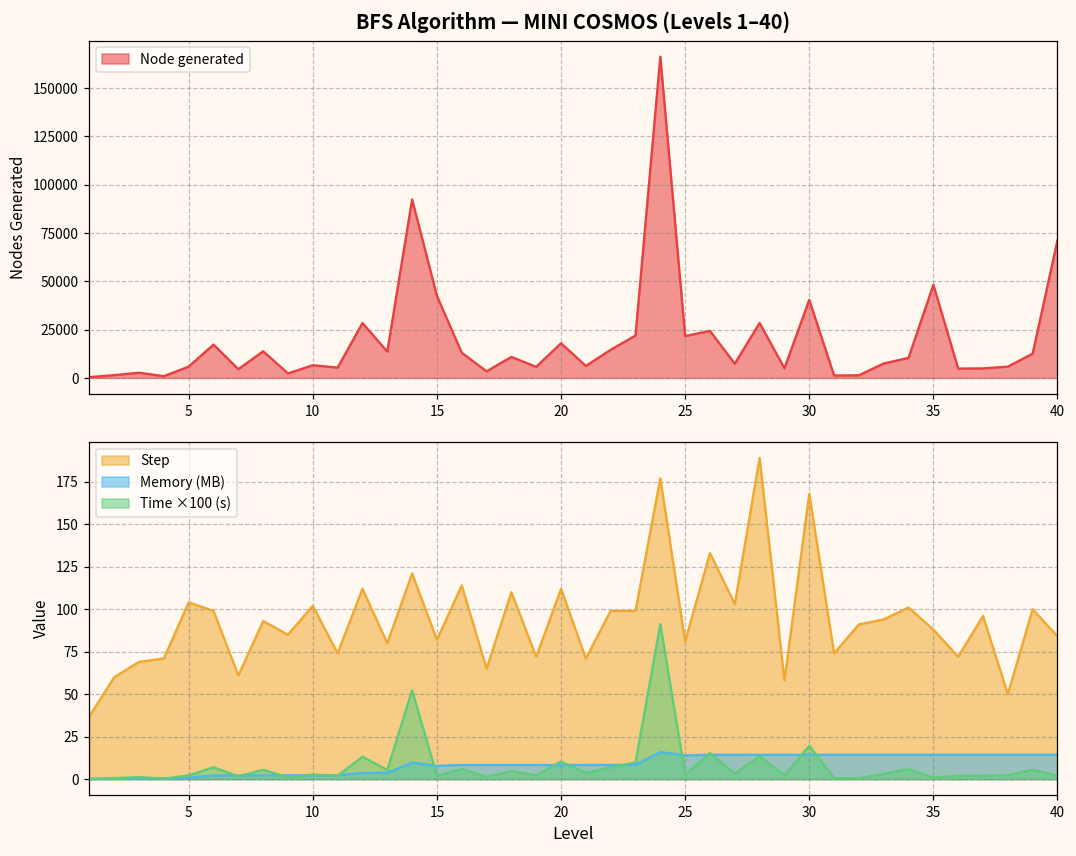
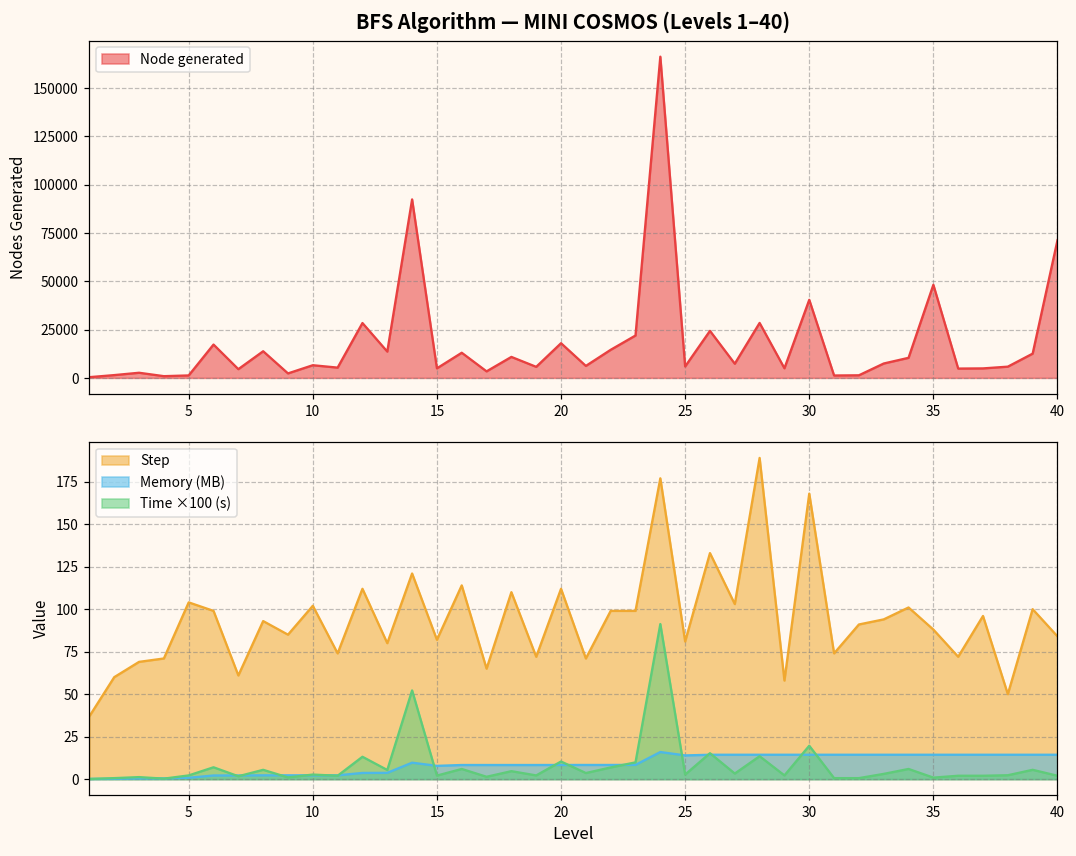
  {
    "BFS Algorithm — MINI COSMOS (Levels 1–40)": {
-     "5": 6000,
+     "5": 1000,
      "10": 7000,
-     "15": 42000,
+     "15": 5000,
      "20": 18000,
-     "25": 22000,
+     "25": 6000,
      "30": 40000,
      "35": 48000,
      "40": 71000
    }
  }
